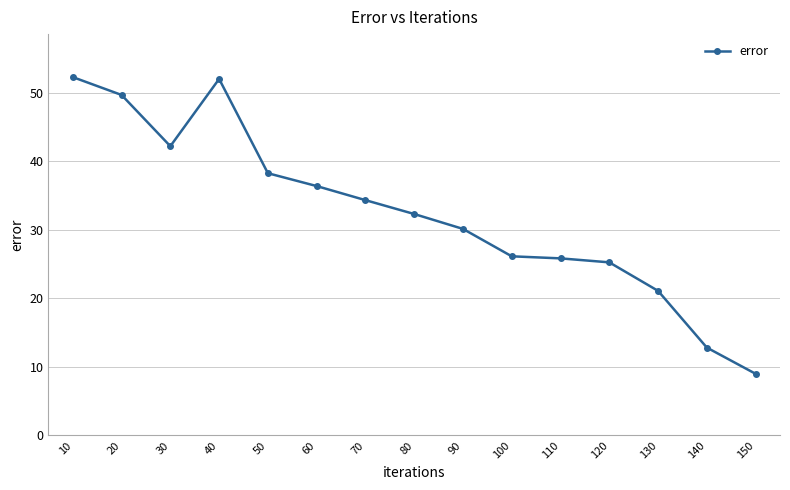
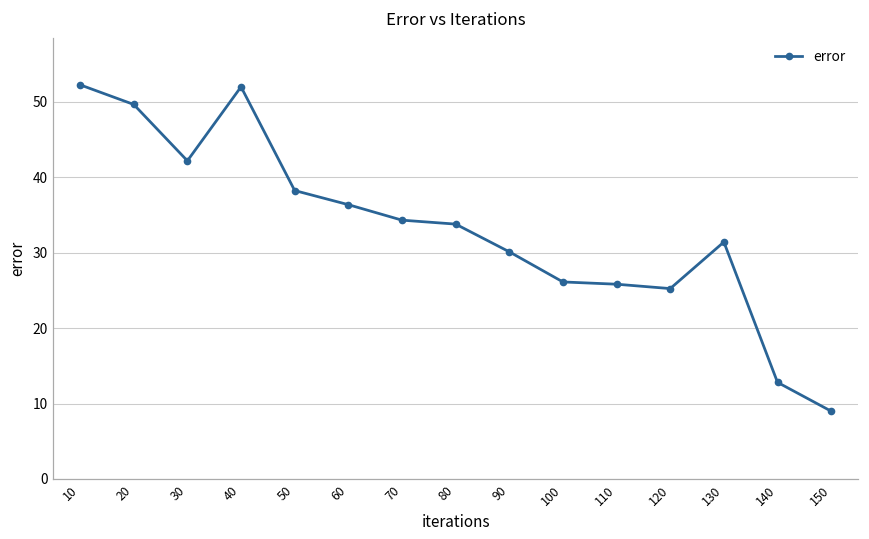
  {
    "10": 52,
    "20": 50,
    "30": 42,
    "40": 52,
    "50": 38,
    "60": 36,
    "70": 34,
-   "80": 32,
+   "80": 34,
    "90": 30,
    "100": 26,
    "110": 26,
    "120": 25,
-   "130": 21,
+   "130": 31,
    "140": 13,
    "150": 9
  }
